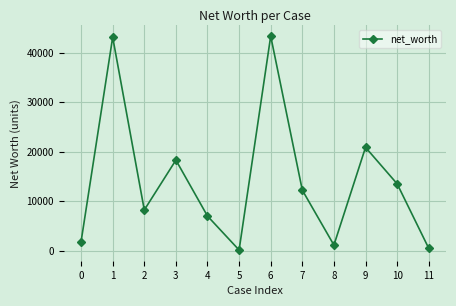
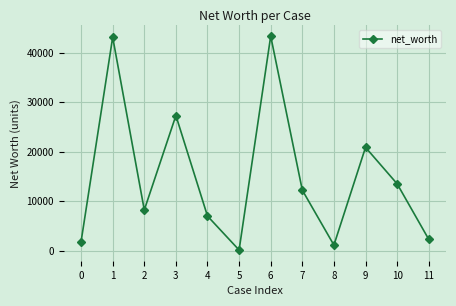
  {
    "0": 2000,
    "1": 43000,
    "2": 8000,
-   "3": 18000,
+   "3": 27000,
    "4": 7000,
    "5": 0,
    "6": 43000,
    "7": 12000,
    "8": 1000,
    "9": 21000,
    "10": 14000,
-   "11": 1000
+   "11": 2000
  }
